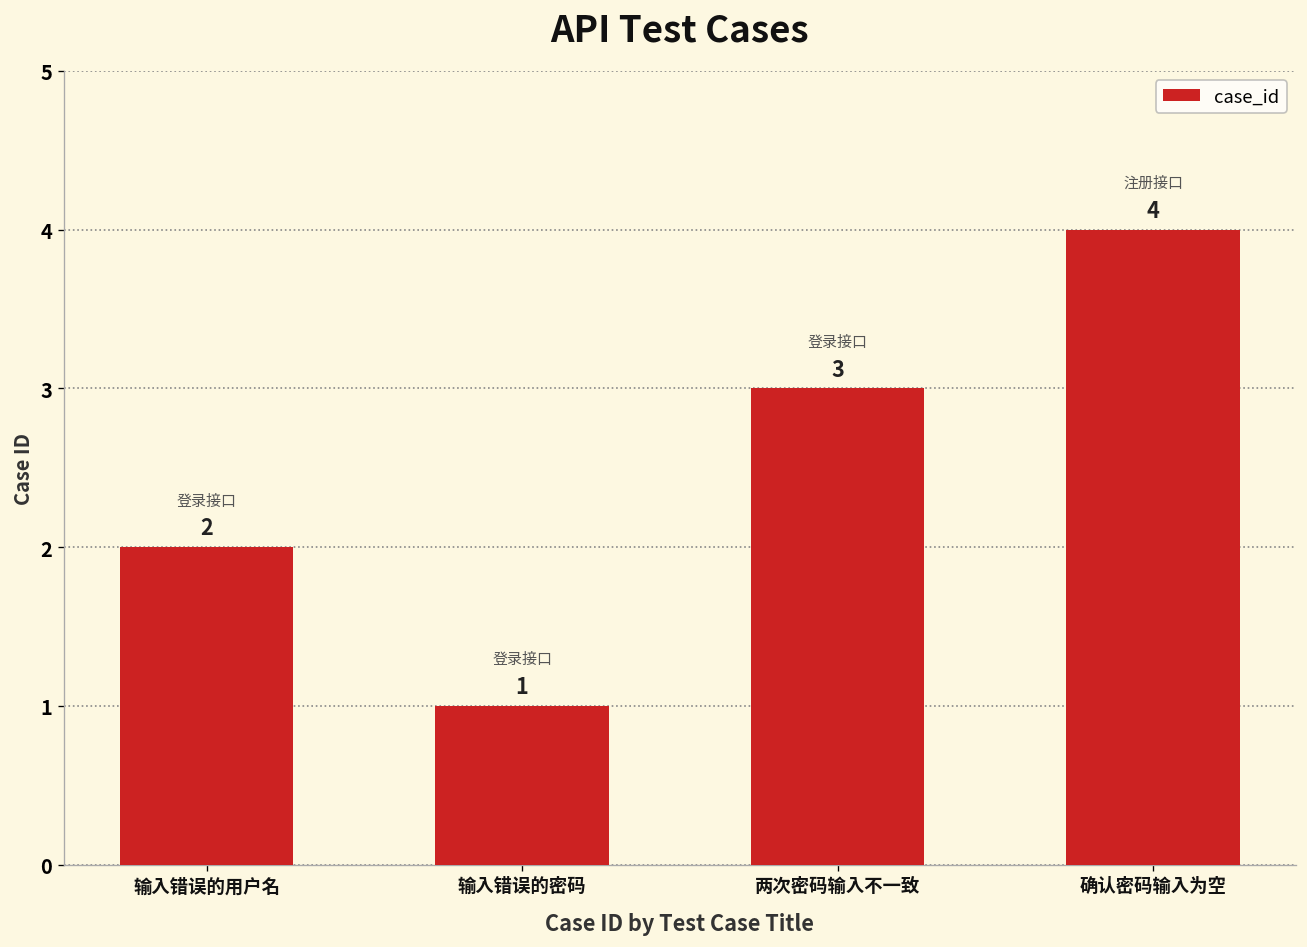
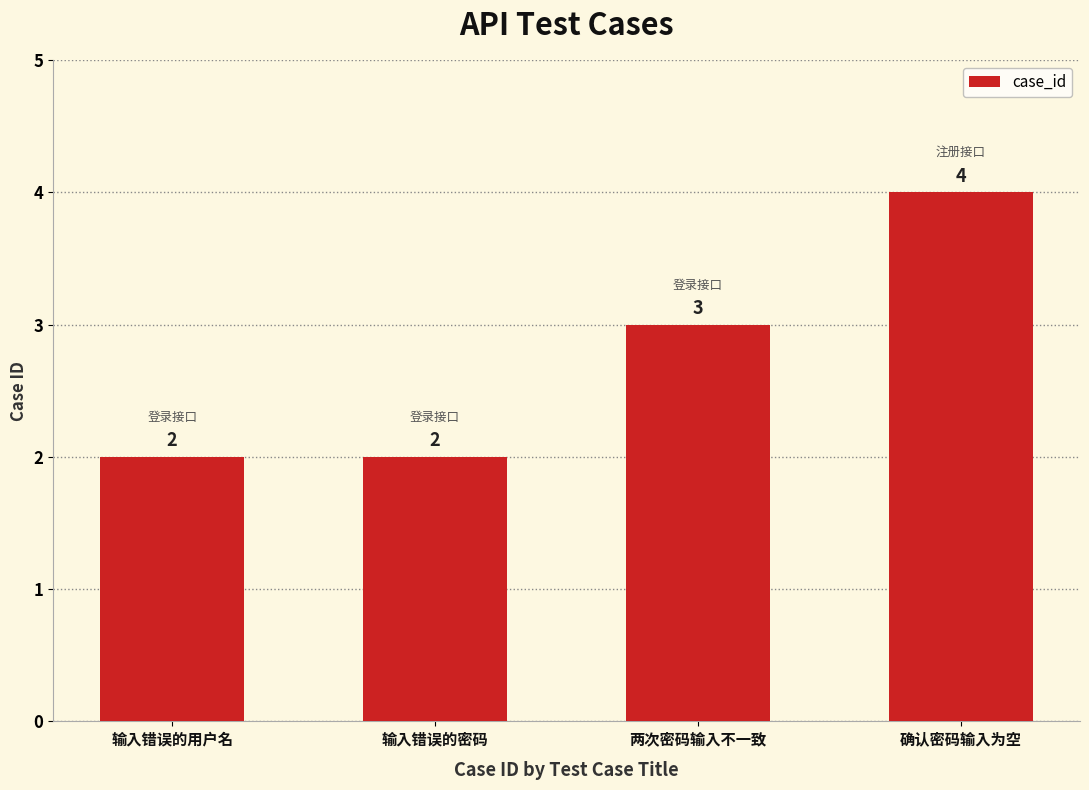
  {
    "输入错误的用户名": 2,
-   "输入错误的密码": 1,
+   "输入错误的密码": 2,
    "两次密码输入不一致": 3,
    "确认密码输入为空": 4
  }
